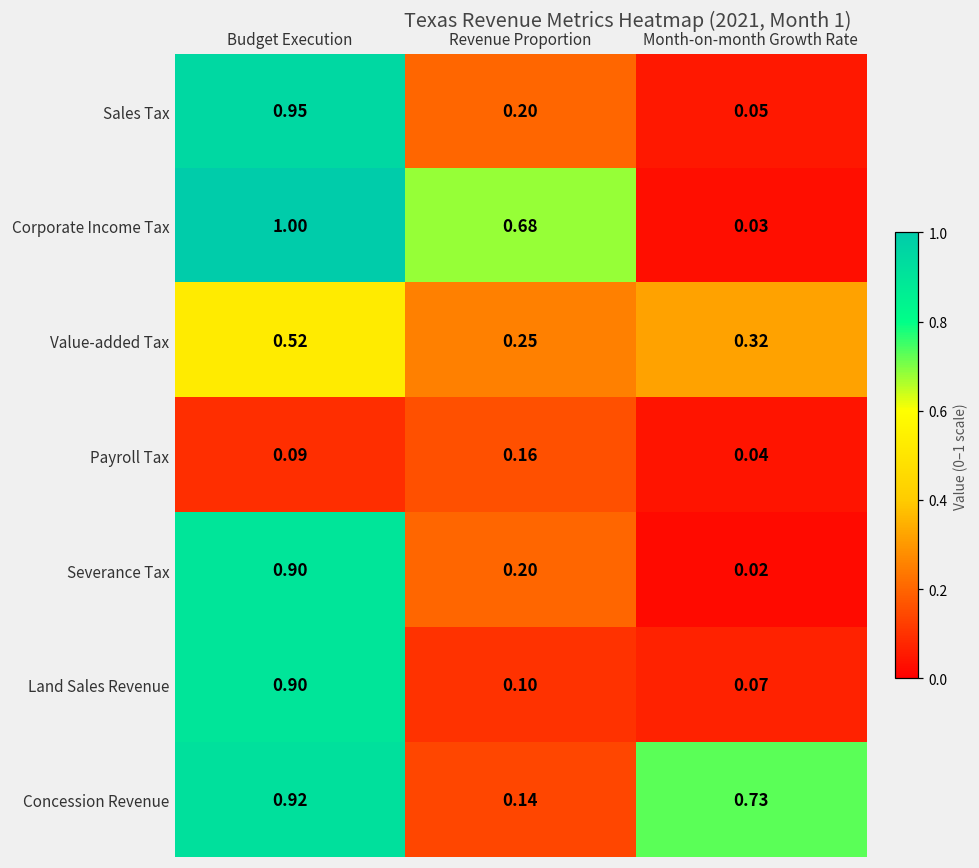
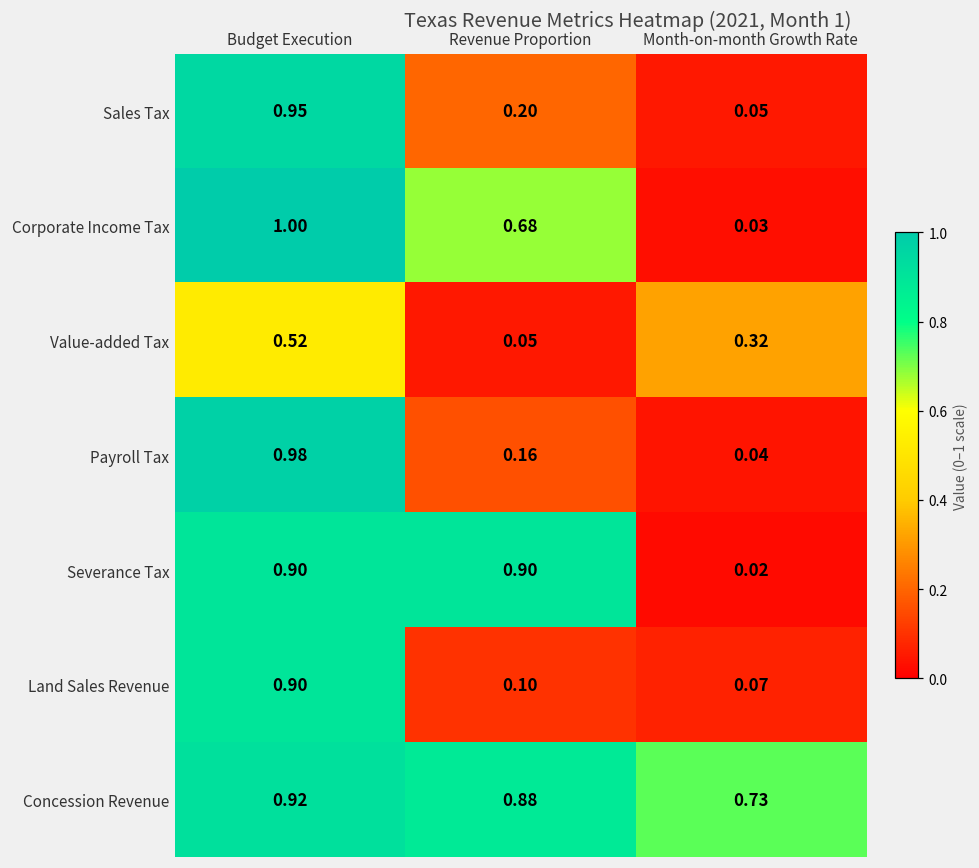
  {
    "Sales Tax": {
      "Budget Execution": 0.95,
      "Revenue Proportion": 0.20,
      "Month-on-month Growth Rate": 0.05
    },
    "Corporate Income Tax": {
      "Budget Execution": 1.00,
      "Revenue Proportion": 0.68,
      "Month-on-month Growth Rate": 0.03
    },
    "Value-added Tax": {
      "Budget Execution": 0.52,
-     "Revenue Proportion": 0.25,
+     "Revenue Proportion": 0.05,
      "Month-on-month Growth Rate": 0.32
    },
    "Payroll Tax": {
-     "Budget Execution": 0.09,
+     "Budget Execution": 0.98,
      "Revenue Proportion": 0.16,
      "Month-on-month Growth Rate": 0.04
    },
    "Severance Tax": {
      "Budget Execution": 0.90,
-     "Revenue Proportion": 0.20,
+     "Revenue Proportion": 0.90,
      "Month-on-month Growth Rate": 0.02
    },
    "Land Sales Revenue": {
      "Budget Execution": 0.90,
      "Revenue Proportion": 0.10,
      "Month-on-month Growth Rate": 0.07
    },
    "Concession Revenue": {
      "Budget Execution": 0.92,
-     "Revenue Proportion": 0.14,
+     "Revenue Proportion": 0.88,
      "Month-on-month Growth Rate": 0.73
    }
  }
